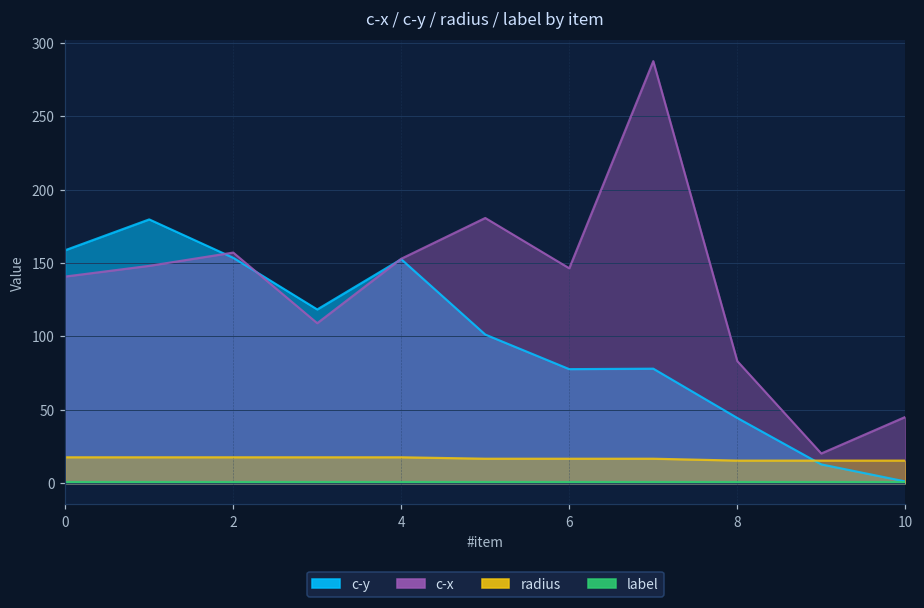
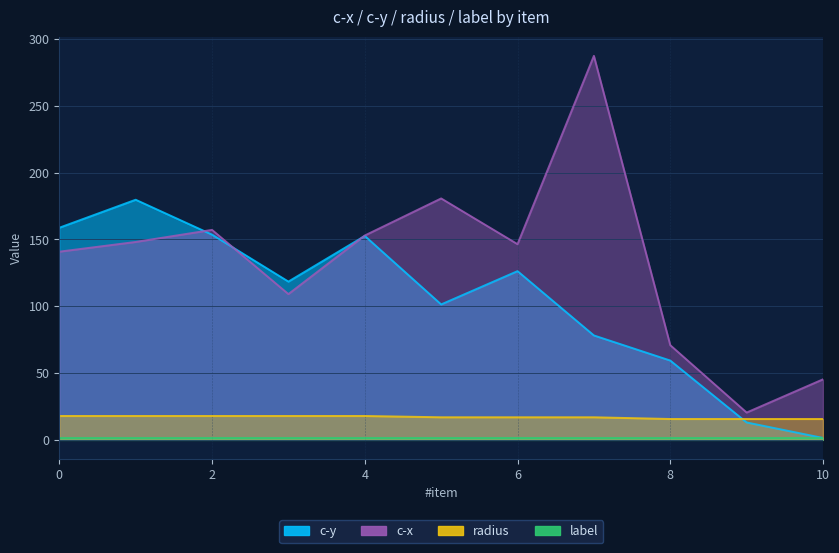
  {
    "c-y": {
      "0": 159,
      "2": 154,
-     "6": 78,
-     "8": 45
+     "6": 126,
+     "8": 59
    },
    "c-x": {
      "0": 141,
      "2": 157,
      "6": 146,
-     "8": 83,
+     "8": 71,
      "10": 45
    },
    "radius": {
      "0": 18,
      "2": 18,
      "4": 18,
      "6": 17,
      "8": 15,
      "10": 15
    },
    "label": {
      "0": 1,
      "2": 1,
      "4": 1,
      "6": 1,
      "8": 1
    }
  }
